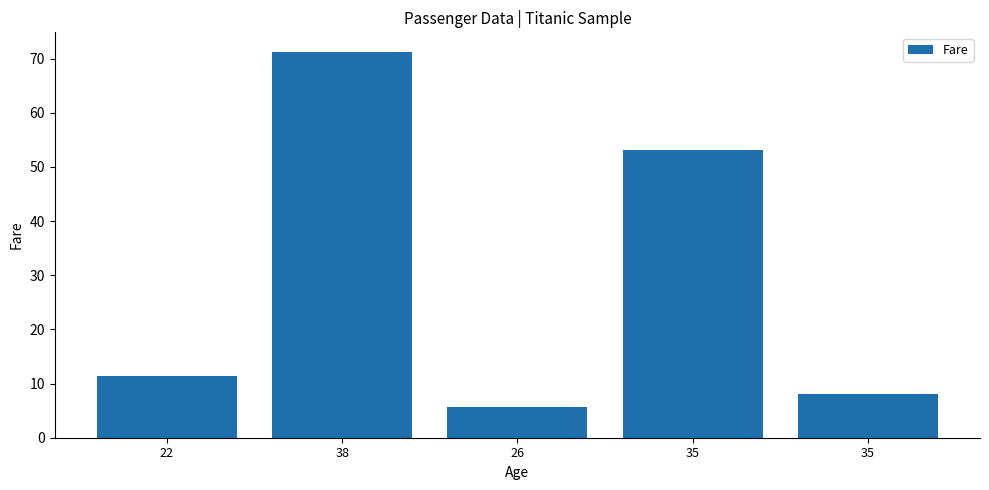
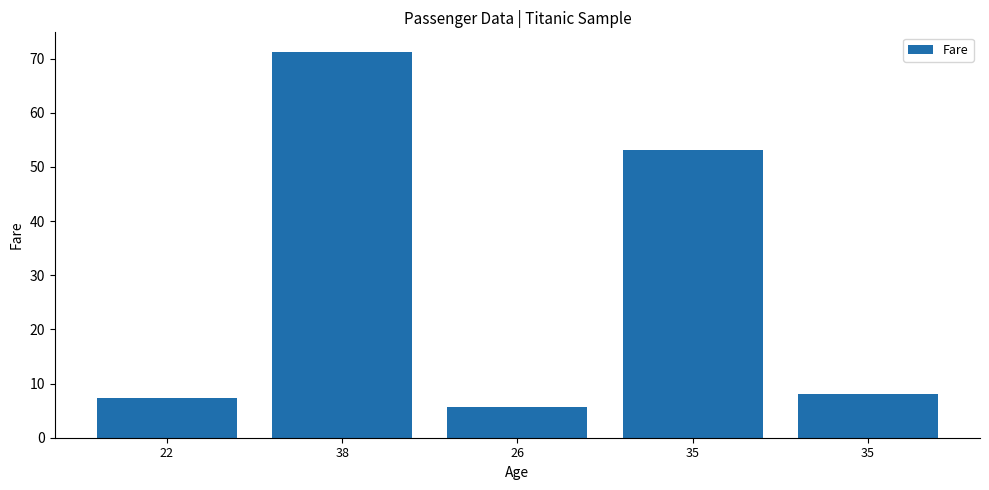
  {
-   "22": 11,
+   "22": 7,
    "38": 71,
    "26": 6
  }
